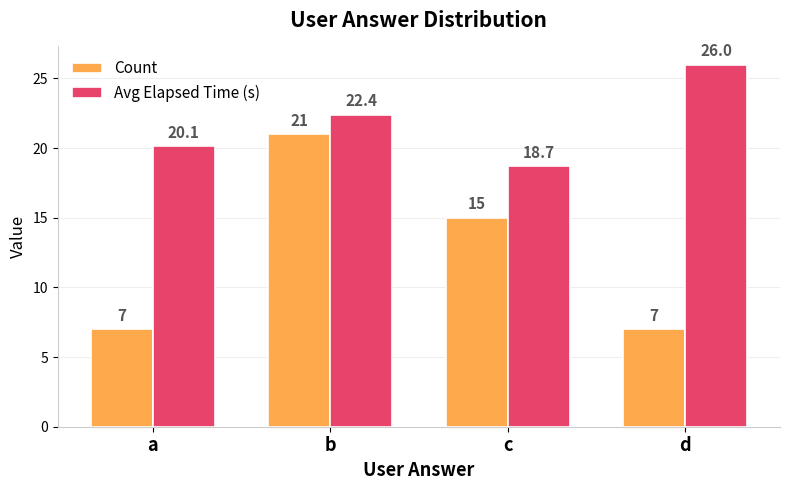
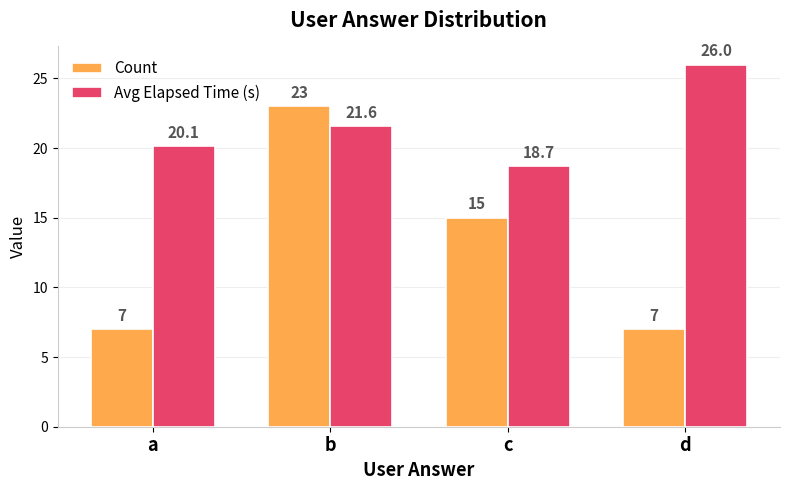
  {
    "Count": {
      "a": 7,
-     "b": 21,
+     "b": 23,
      "c": 15,
      "d": 7
    },
    "Avg Elapsed Time (s)": {
      "a": 20.1,
-     "b": 22.4,
+     "b": 21.6,
      "c": 18.7,
      "d": 26.0
    }
  }
